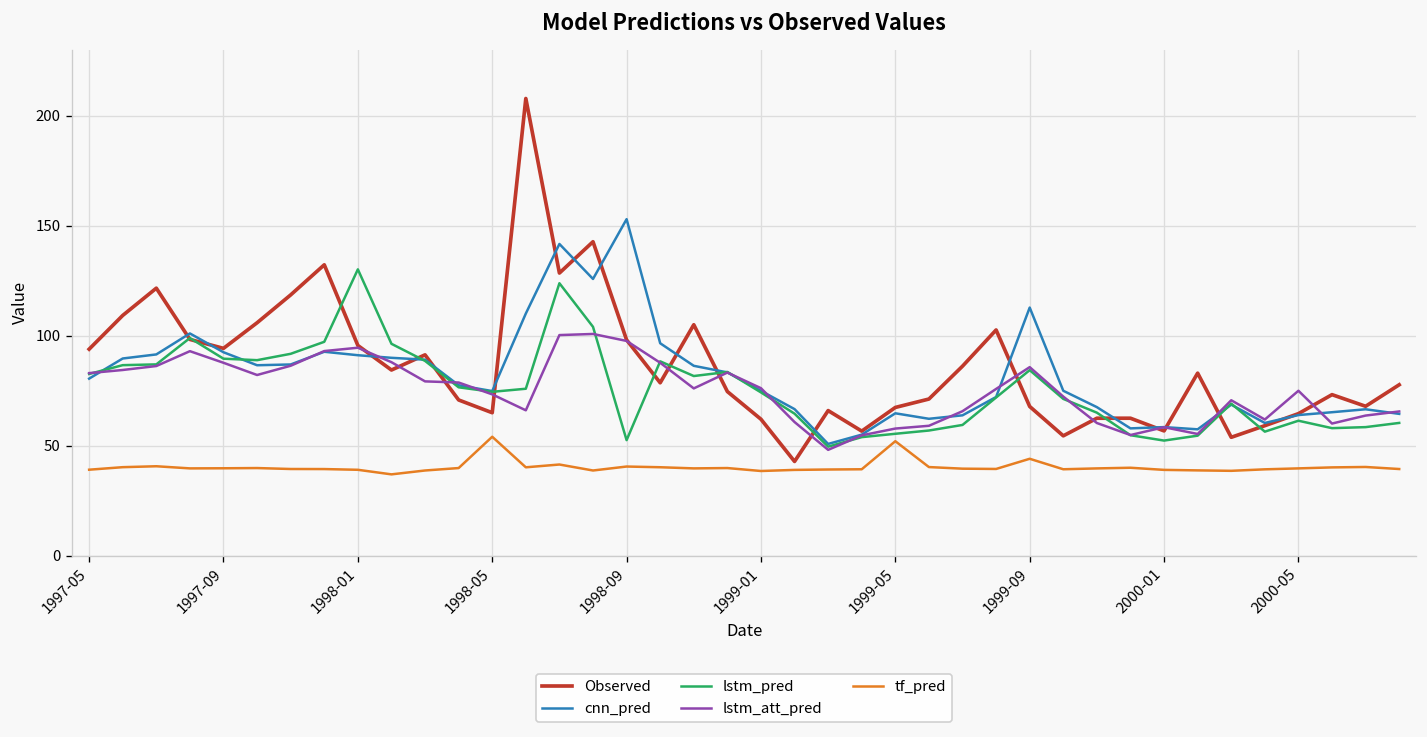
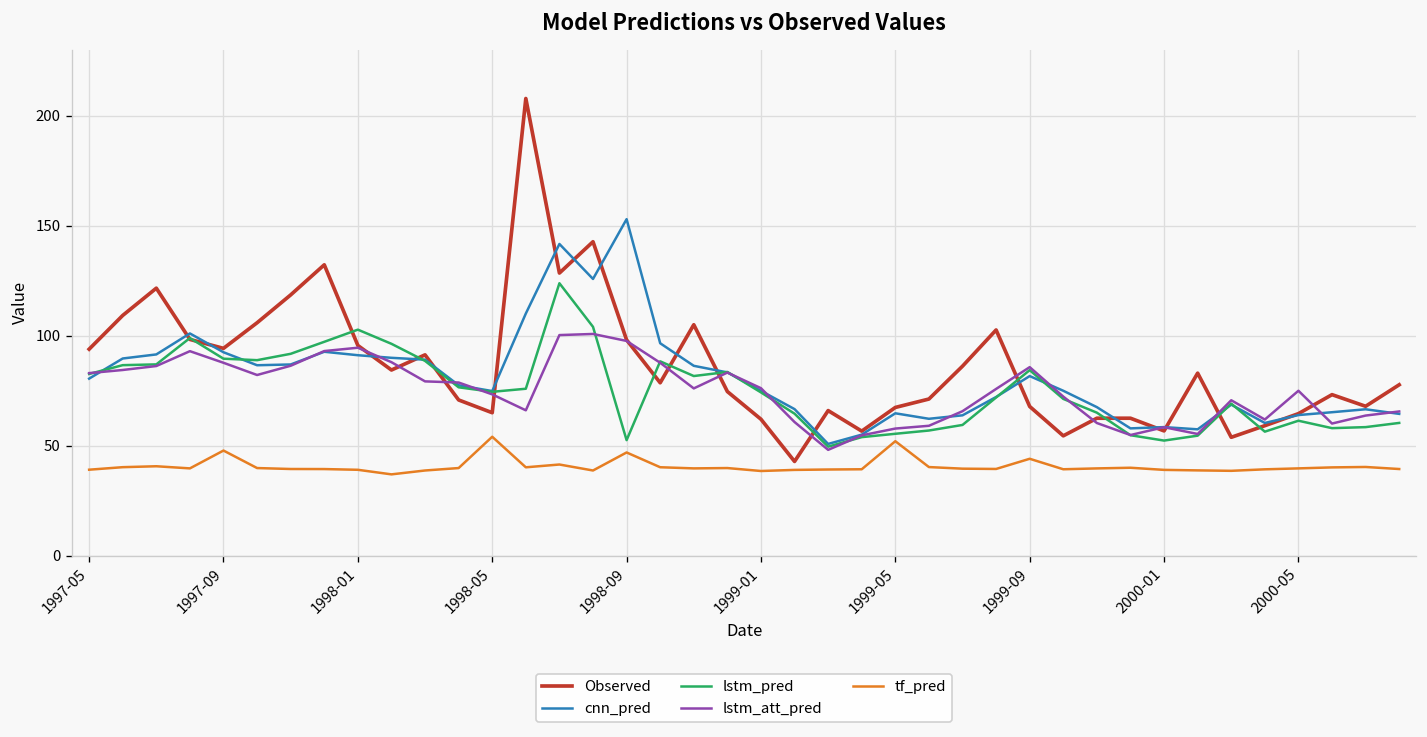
  {
    "Observed": {
      "1997-05": 94,
      "1997-09": 94,
      "1998-05": 65,
      "1999-01": 62,
      "1999-05": 67,
      "1999-09": 68,
      "2000-01": 57
    },
    "cnn_pred": {
      "1997-05": 80,
      "1997-09": 92,
      "1998-01": 91,
      "1998-09": 153,
      "1999-05": 65,
-     "1999-09": 113
+     "1999-09": 82
    },
    "lstm_pred": {
      "1997-09": 90,
-     "1998-01": 130,
+     "1998-01": 103,
      "1998-09": 53,
      "1999-05": 55,
      "2000-01": 52,
      "2000-05": 61
    },
    "lstm_att_pred": {
      "1997-09": 88,
      "1999-05": 58,
      "2000-05": 75
    },
    "tf_pred": {
      "1997-05": 39,
-     "1997-09": 40,
+     "1997-09": 48,
      "1998-01": 39,
      "1998-05": 54,
-     "1998-09": 41,
+     "1998-09": 47,
      "1999-01": 38,
      "1999-05": 52,
      "1999-09": 44,
      "2000-01": 39,
      "2000-05": 40
    }
  }
